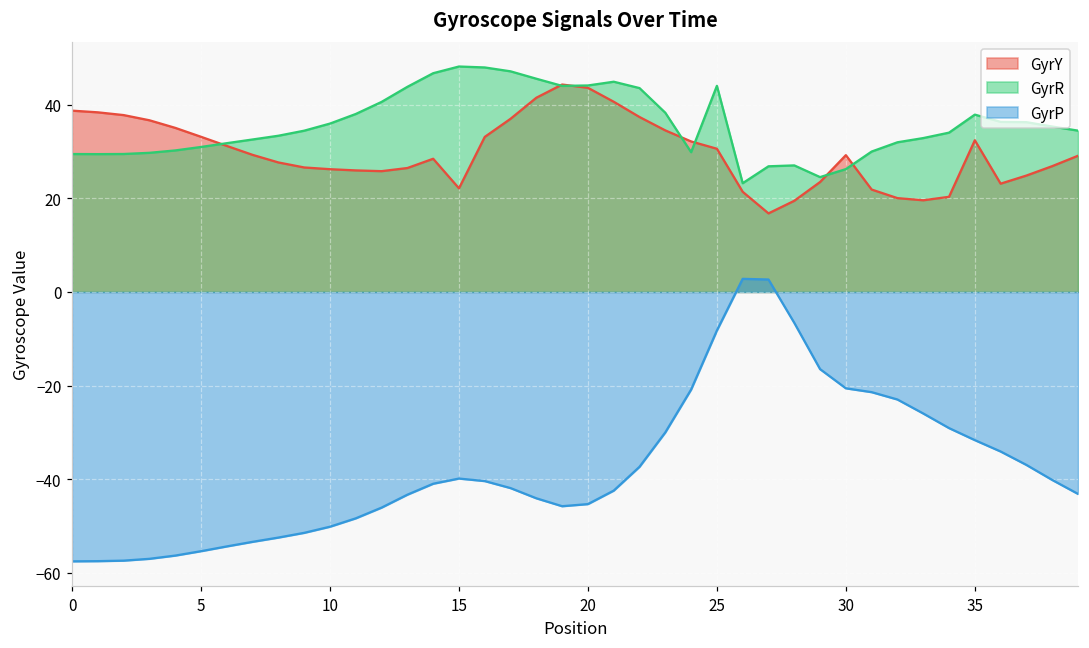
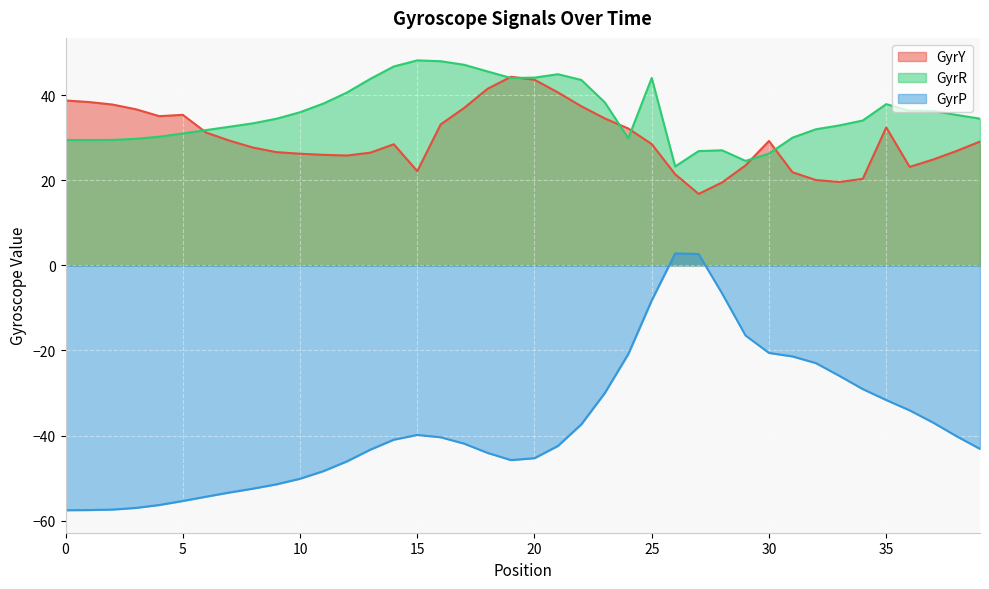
  {
    "GyrY": {
      "0": 39,
-     "5": 33,
+     "5": 35,
      "10": 26,
      "15": 22,
-     "25": 31,
+     "25": 29,
      "30": 29,
      "35": 32
    },
    "GyrR": {
      "0": 29,
      "5": 31,
      "10": 36,
      "15": 48,
      "25": 44,
      "30": 26,
      "35": 38
    }
  }
